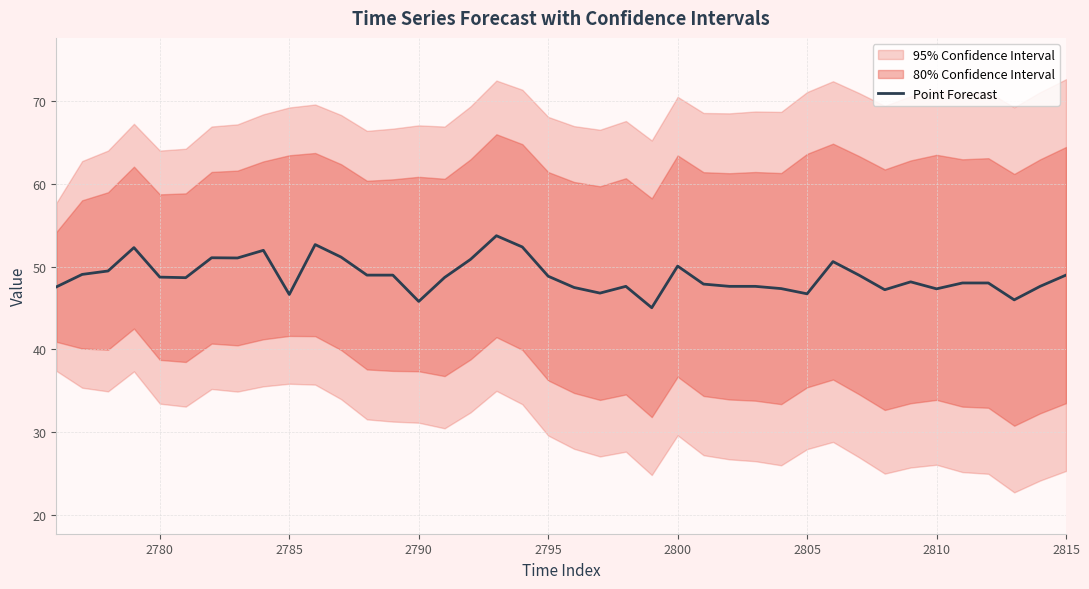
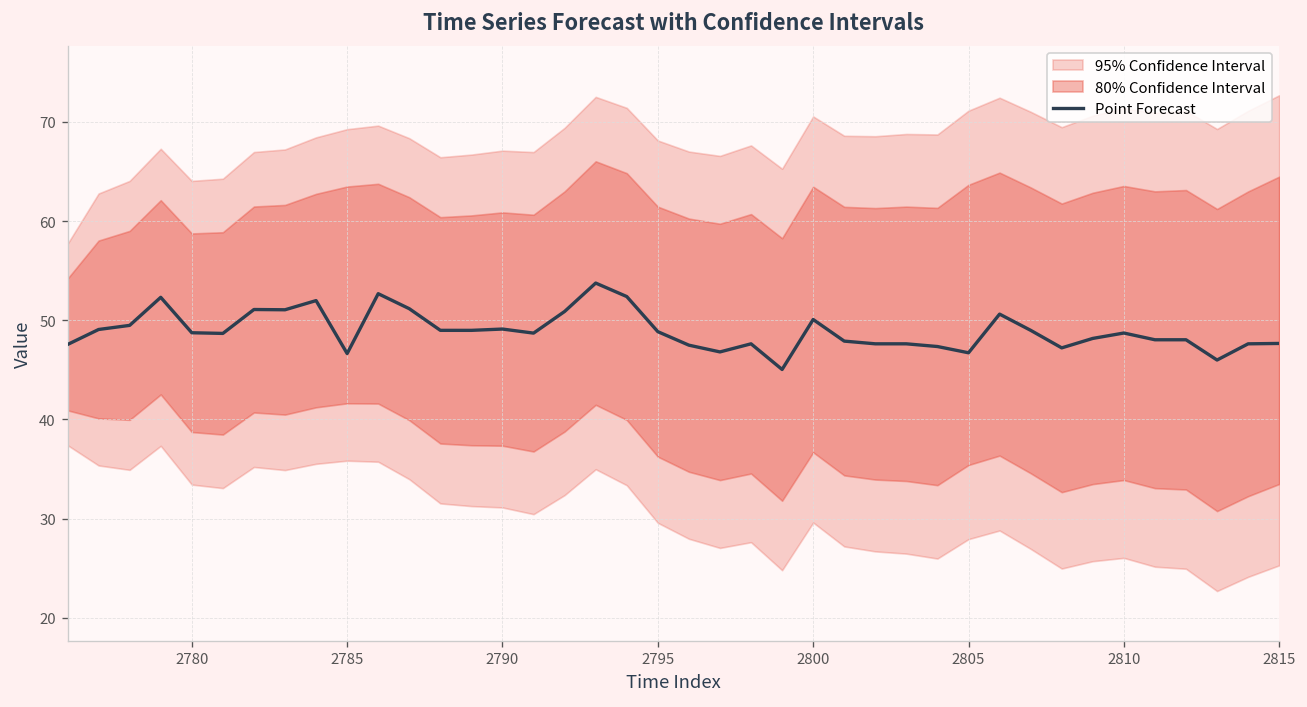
  {
    "Point Forecast": {
      "2780": 49,
      "2785": 47,
-     "2790": 46,
+     "2790": 49,
      "2795": 49,
      "2800": 50,
      "2805": 47,
-     "2810": 47,
-     "2815": 49
+     "2810": 49,
+     "2815": 48
    }
  }
